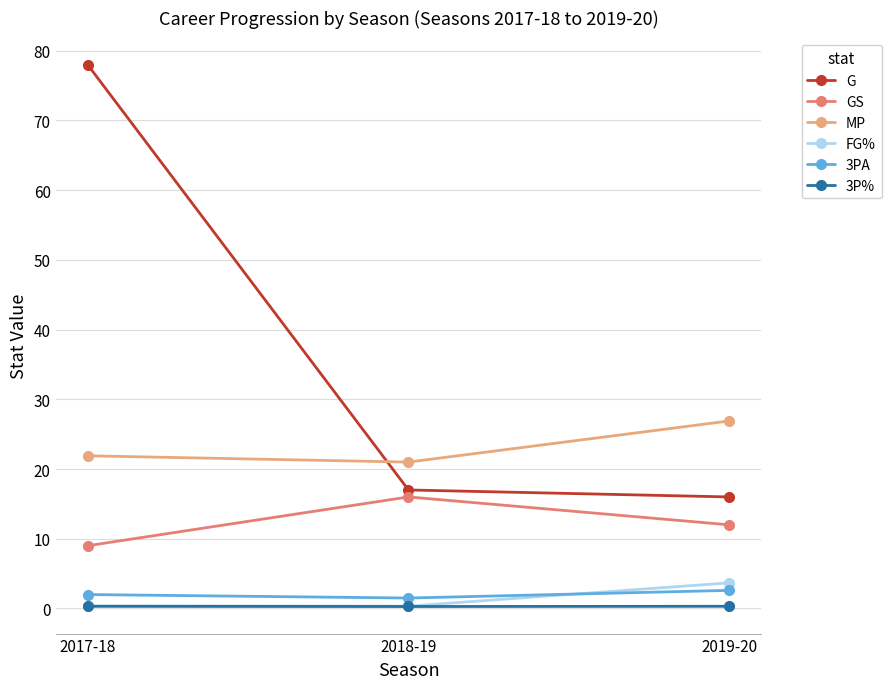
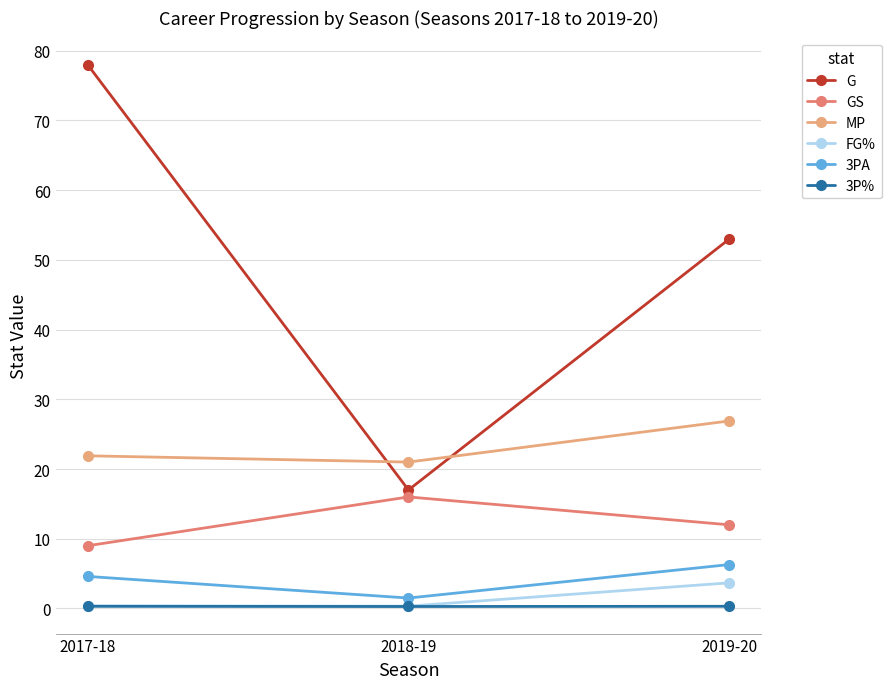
  {
    "G": {
      "2017-18": 78,
      "2018-19": 17,
-     "2019-20": 16
+     "2019-20": 53
    },
    "FG%": {
      "2019-20": 4
    },
    "3PA": {
-     "2017-18": 2,
+     "2017-18": 5,
      "2018-19": 2,
-     "2019-20": 3
+     "2019-20": 6
    },
    "3P%": {
      "2019-20": 0
    }
  }
